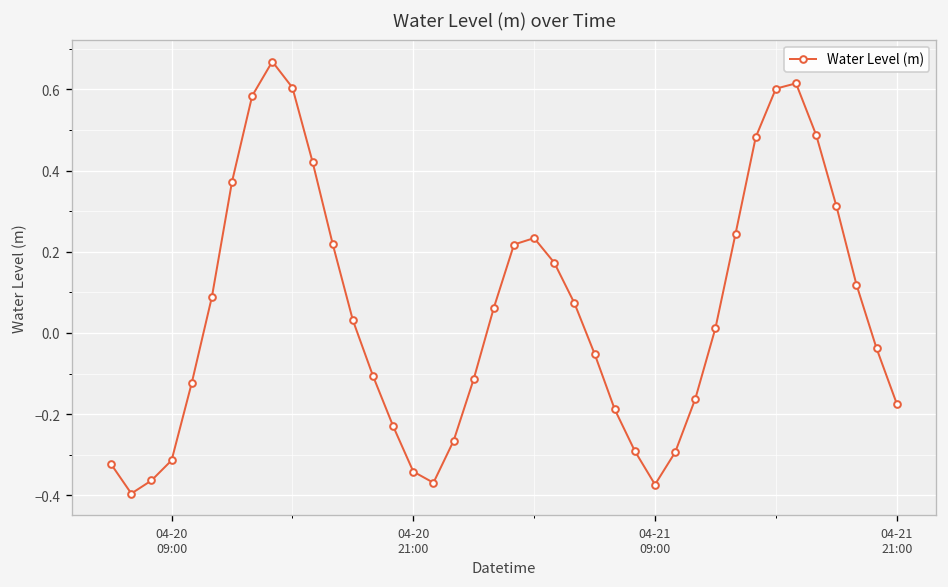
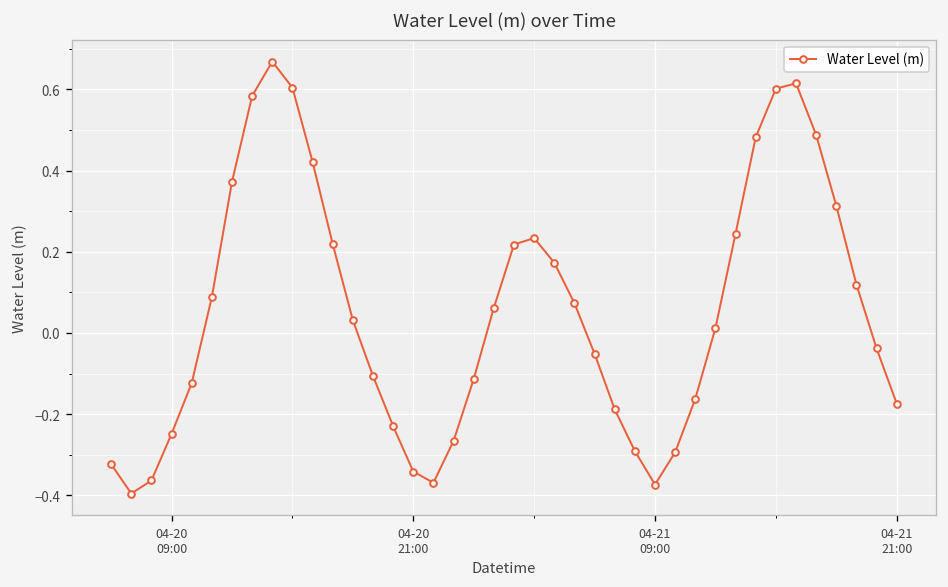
  {
-   "04-20 09:00": -0.31,
+   "04-20 09:00": -0.25,
    "04-20 21:00": -0.34,
    "04-21 09:00": -0.37,
    "04-21 21:00": -0.17
  }
